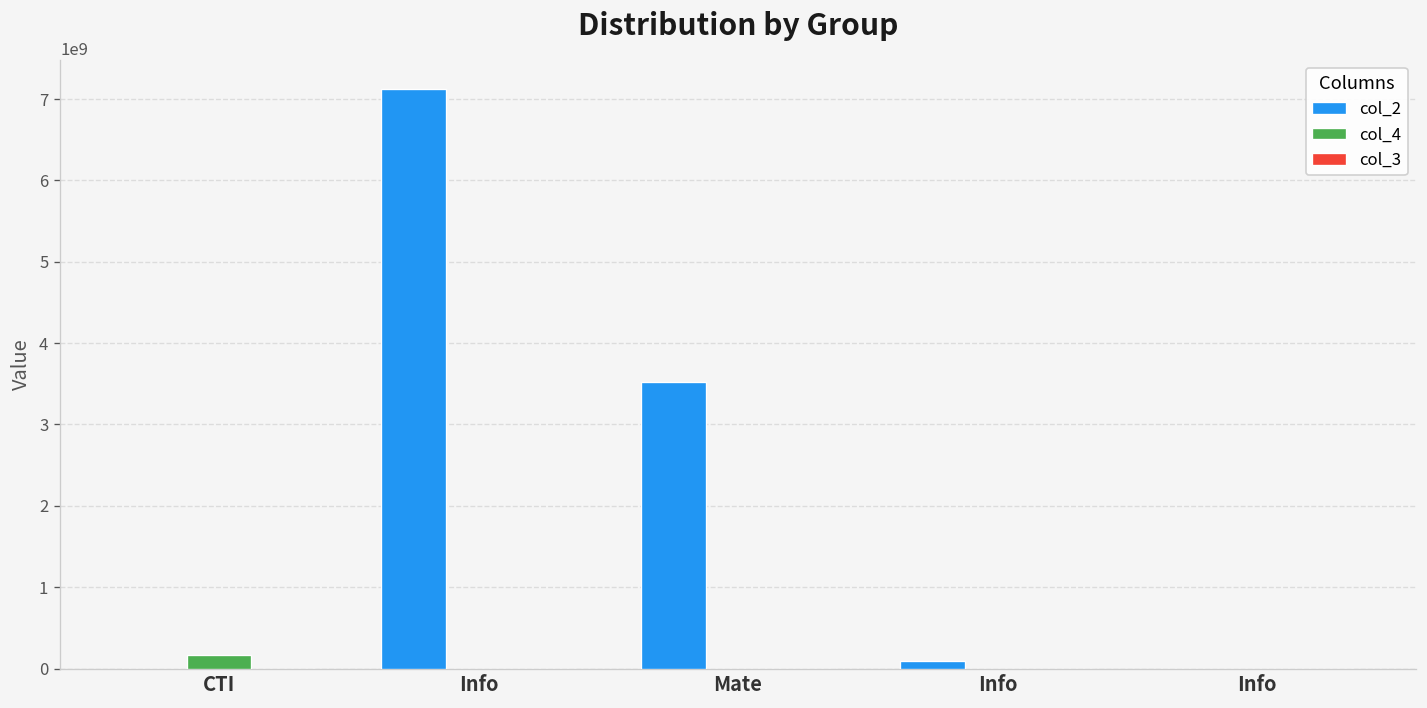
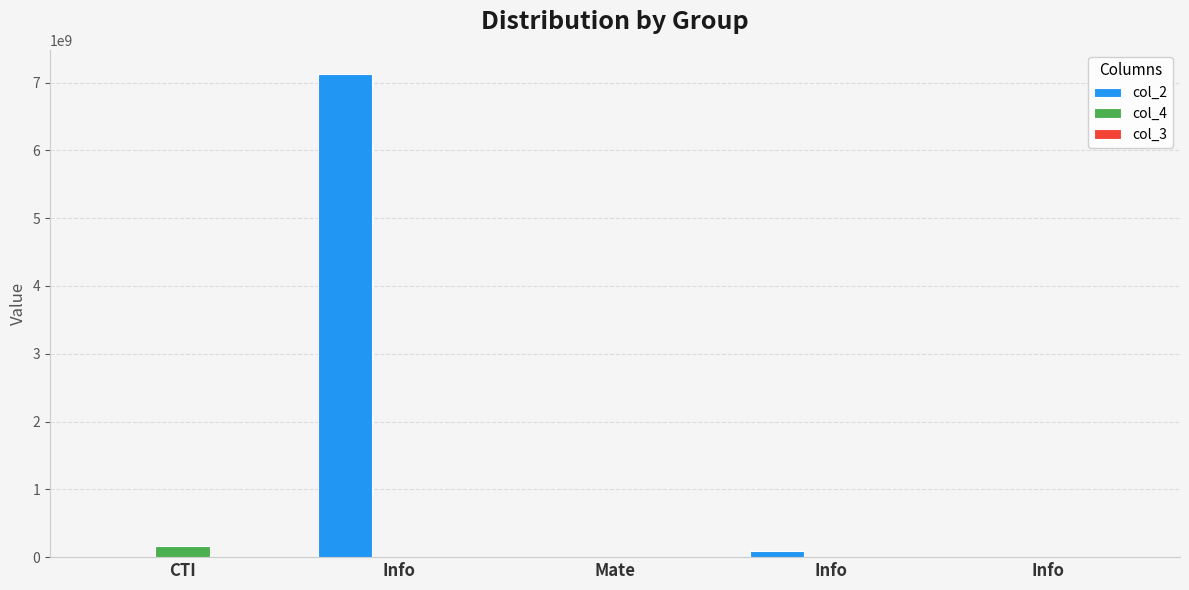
  {
    "col_2": {
-     "Mate": 3500000000
+     "Mate": 0
    },
    "col_4": {
      "CTI": 200000000
    }
  }
